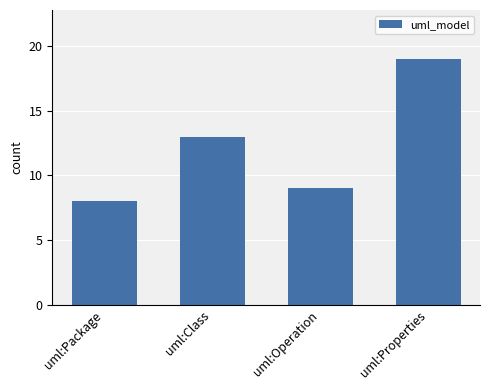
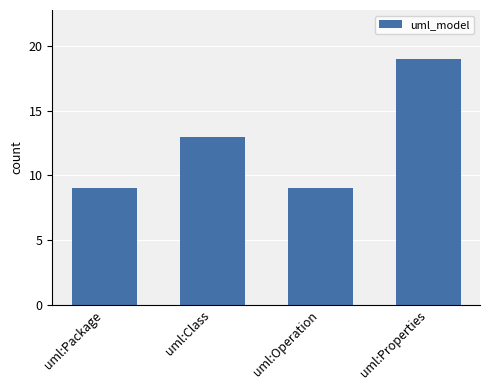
  {
-   "uml:Package": 8,
+   "uml:Package": 9,
    "uml:Class": 13,
    "uml:Operation": 9,
    "uml:Properties": 19
  }
